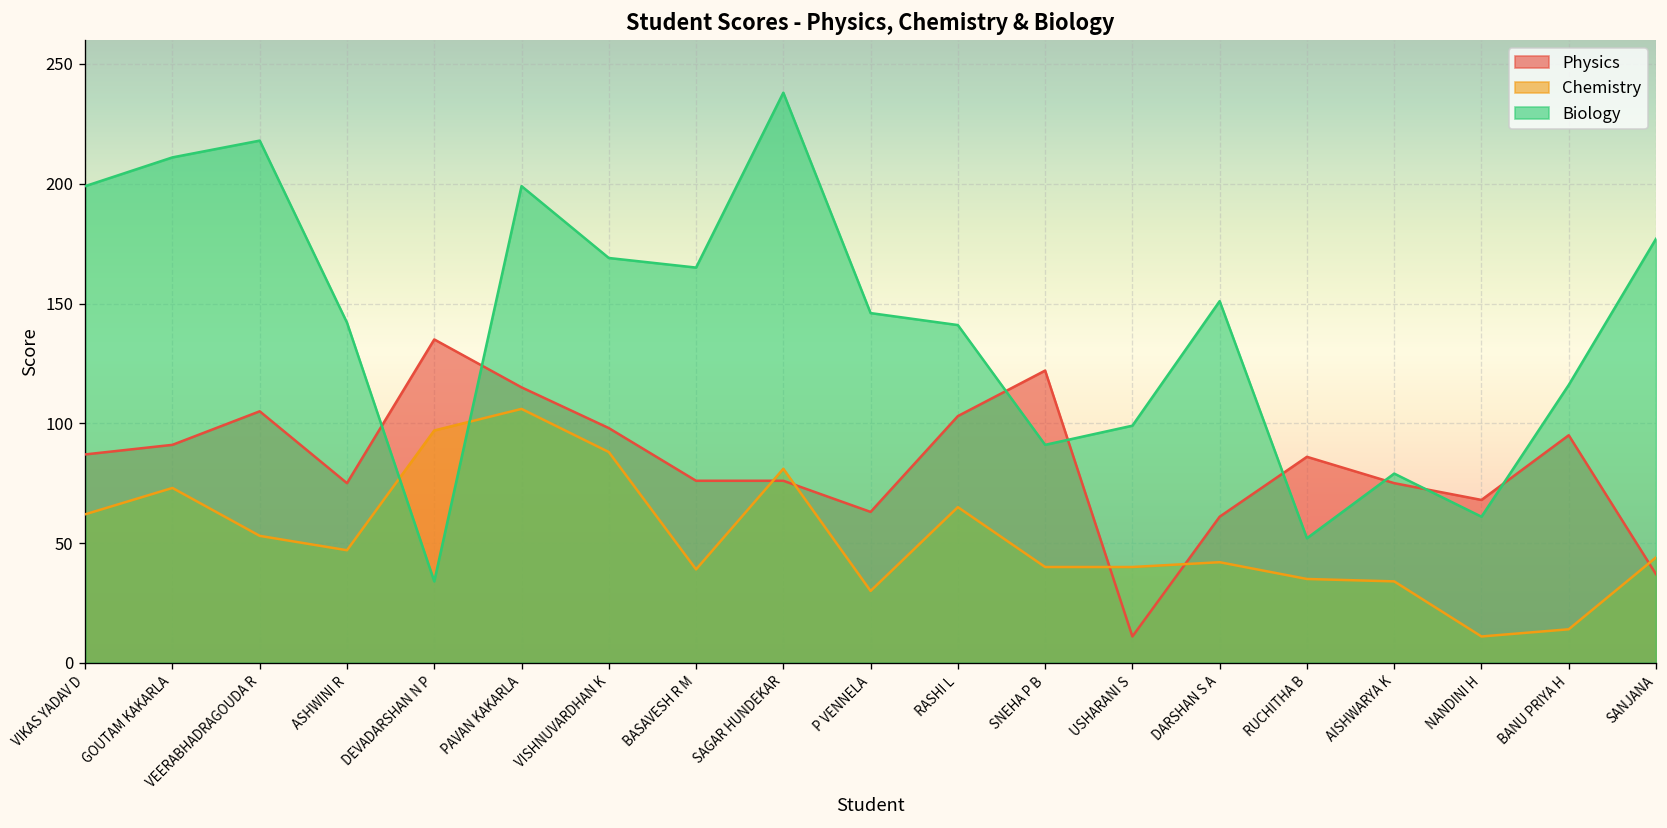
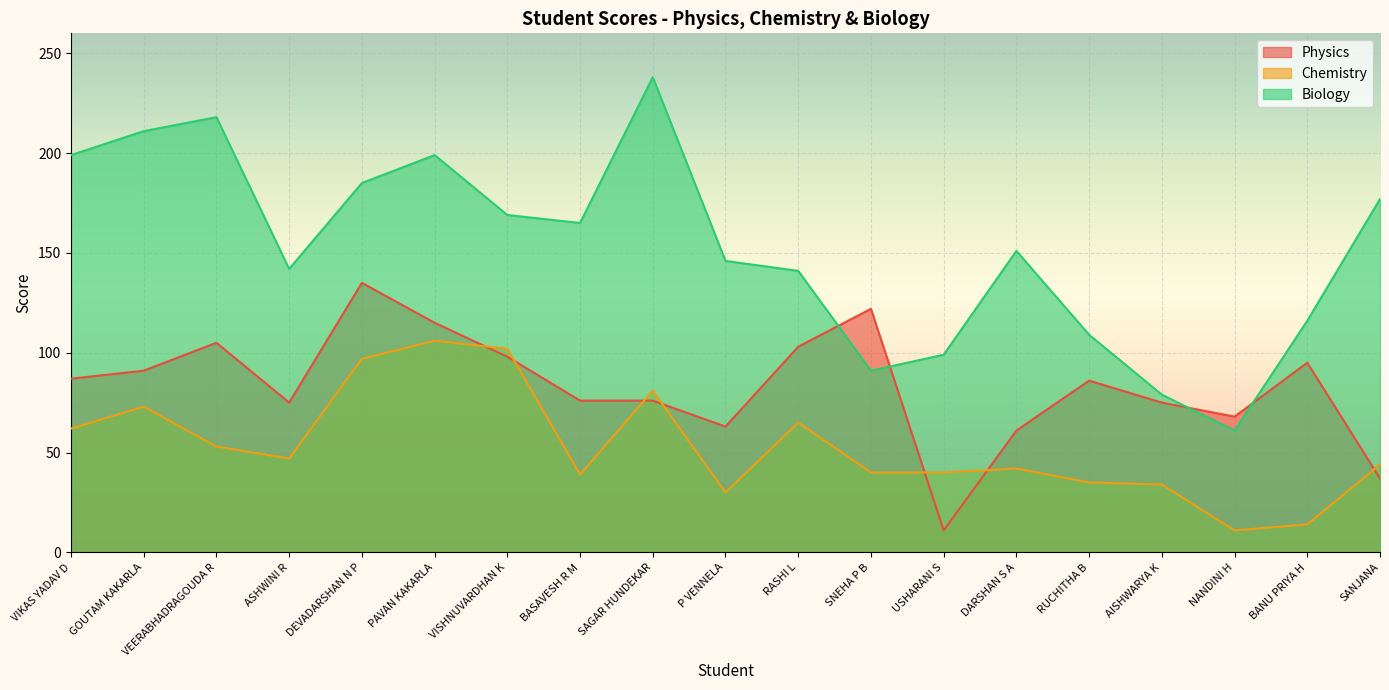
  {
    "Physics": {
      "VIKAS YADAV D": 87,
      "GOUTAM KAKARLA": 91,
      "VEERABHADRAGOUDA R": 105,
      "ASHWINI R": 75,
      "DEVADARSHAN N P": 135,
      "PAVAN KAKARLA": 115,
      "VISHNUVARDHAN K": 98,
      "BASAVESH R M": 76,
      "SAGAR HUNDEKAR": 76,
      "P VENNELA": 63,
      "RASHI L": 103,
      "SNEHA P B": 122,
      "USHARANI S": 11,
      "DARSHAN S A": 61,
      "RUCHITHA B": 86,
      "AISHWARYA K": 75,
      "NANDINI H": 68,
      "BANU PRIYA H": 95,
      "SANJANA": 37
    },
    "Chemistry": {
      "VIKAS YADAV D": 62,
      "GOUTAM KAKARLA": 73,
      "VEERABHADRAGOUDA R": 53,
      "ASHWINI R": 47,
      "DEVADARSHAN N P": 97,
      "PAVAN KAKARLA": 106,
-     "VISHNUVARDHAN K": 88,
+     "VISHNUVARDHAN K": 102,
      "BASAVESH R M": 39,
      "SAGAR HUNDEKAR": 81,
      "P VENNELA": 30,
      "RASHI L": 65,
      "SNEHA P B": 40,
      "USHARANI S": 40,
      "DARSHAN S A": 42,
      "RUCHITHA B": 35,
      "AISHWARYA K": 34,
      "NANDINI H": 11,
      "BANU PRIYA H": 14,
      "SANJANA": 44
    },
    "Biology": {
      "VIKAS YADAV D": 199,
      "GOUTAM KAKARLA": 211,
      "VEERABHADRAGOUDA R": 218,
      "ASHWINI R": 142,
-     "DEVADARSHAN N P": 34,
+     "DEVADARSHAN N P": 185,
      "PAVAN KAKARLA": 199,
      "VISHNUVARDHAN K": 169,
      "BASAVESH R M": 165,
      "SAGAR HUNDEKAR": 238,
      "P VENNELA": 146,
      "RASHI L": 141,
      "SNEHA P B": 91,
      "USHARANI S": 99,
      "DARSHAN S A": 151,
-     "RUCHITHA B": 52,
+     "RUCHITHA B": 109,
      "AISHWARYA K": 79,
      "NANDINI H": 61,
      "BANU PRIYA H": 116,
      "SANJANA": 177
    }
  }
